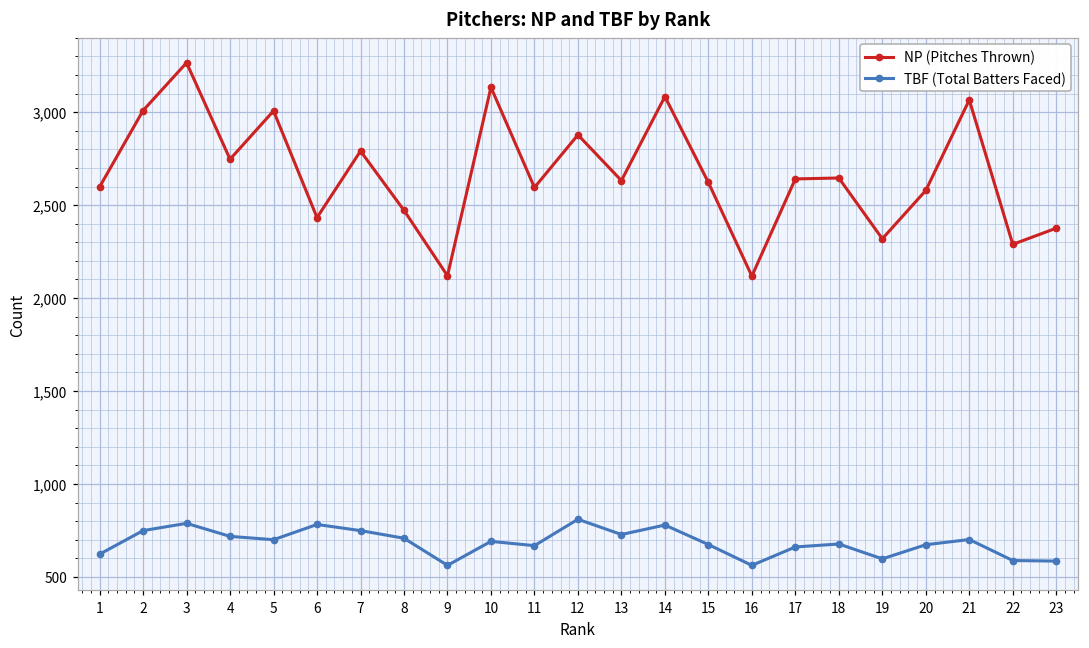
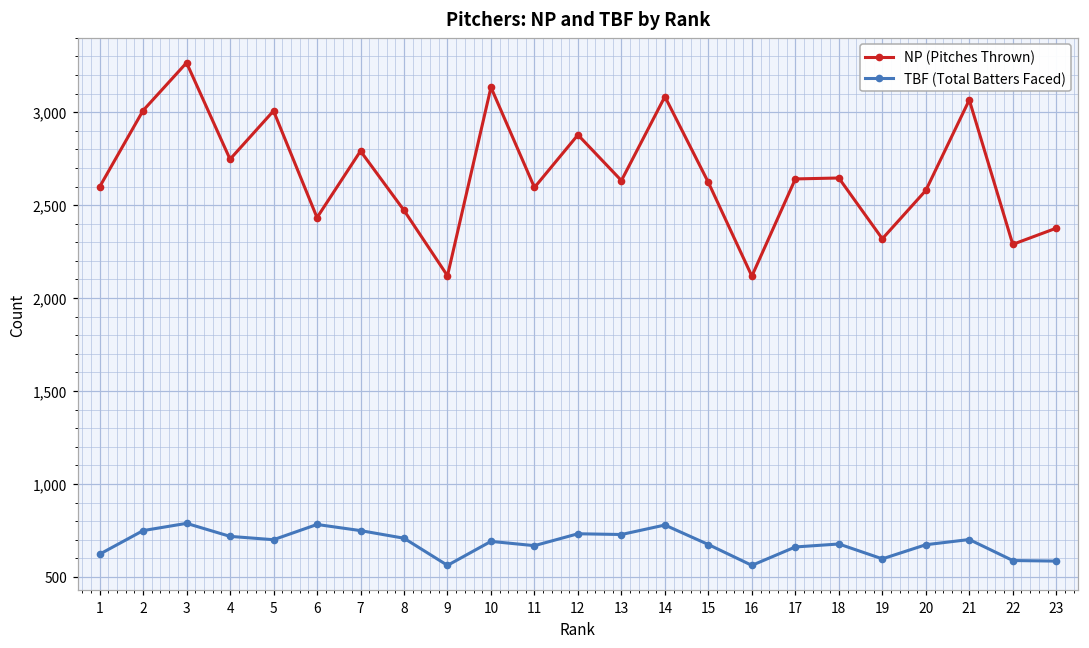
  {
    "NP (Pitches Thrown)": {
      "1": "2,600",
      "2": "3,010",
      "3": "3,270",
      "4": "2,750",
      "5": "3,010",
      "6": "2,430",
      "7": "2,790",
      "8": "2,470",
      "9": "2,120",
      "10": "3,130",
      "11": "2,600",
      "12": "2,880",
      "13": "2,630",
      "14": "3,080",
      "15": "2,620",
      "16": "2,120",
      "17": "2,640",
      "18": "2,650",
      "19": "2,320",
      "20": "2,580",
      "21": "3,070",
      "22": "2,290",
      "23": "2,380"
    },
    "TBF (Total Batters Faced)": {
      "1": "620",
      "2": "750",
      "3": "790",
      "4": "720",
      "5": "700",
      "6": "780",
      "7": "750",
      "8": "710",
      "9": "560",
      "10": "690",
      "11": "670",
-     "12": "810",
+     "12": "730",
      "13": "730",
      "14": "780",
      "15": "670",
      "16": "560",
      "17": "660",
      "18": "680",
      "19": "600",
      "20": "670",
      "21": "700",
      "22": "590",
      "23": "590"
    }
  }
